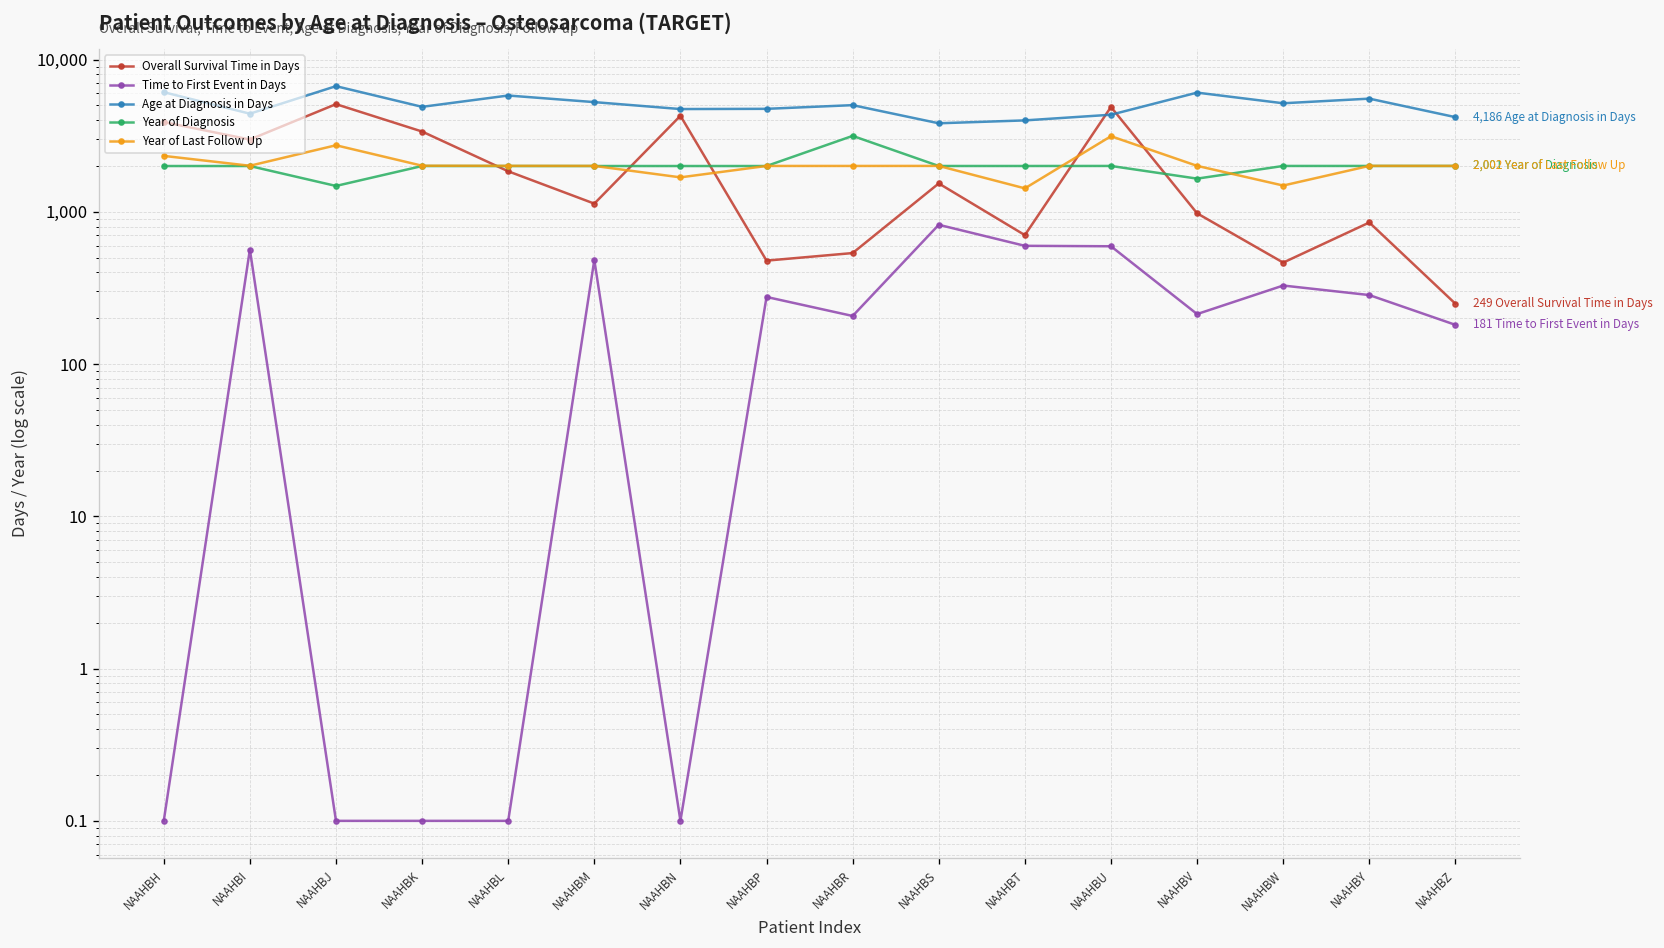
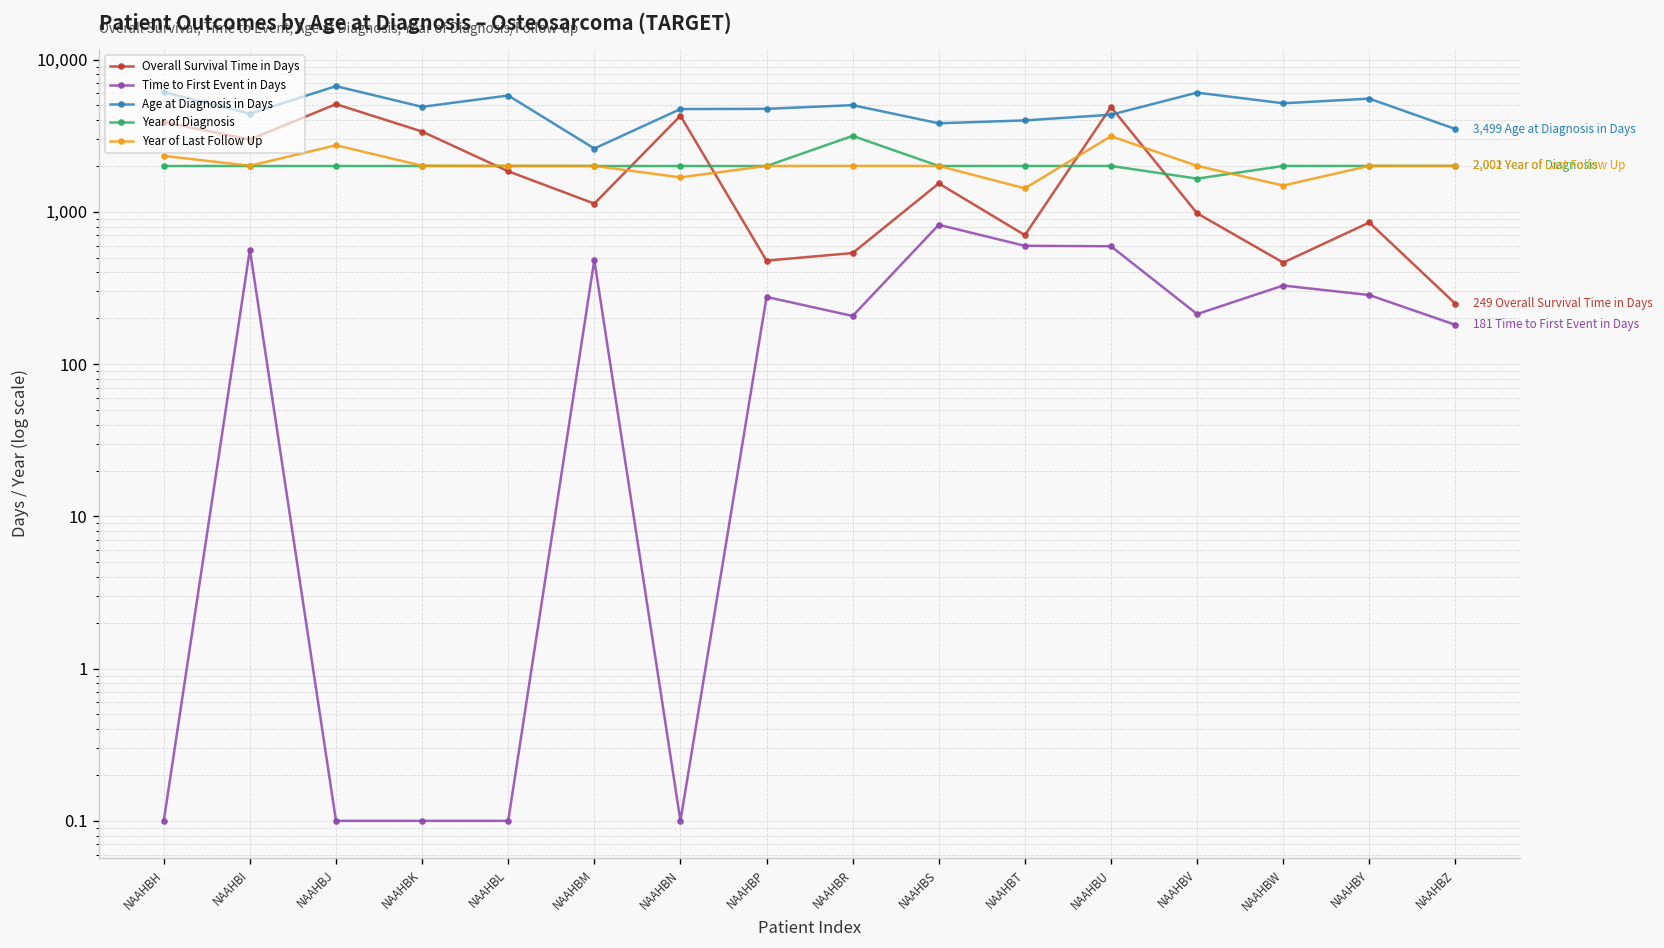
  {
    "Overall Survival Time in Days": {
      "NAAHBZ": "249"
    },
    "Time to First Event in Days": {
      "NAAHBZ": "181"
    },
    "Age at Diagnosis in Days": {
-     "NAAHBM": "5,300",
-     "NAAHBZ": "4,186"
+     "NAAHBM": "2,600",
+     "NAAHBZ": "3,499"
    },
    "Year of Diagnosis": {
      "NAAHBH": "2,000",
-     "NAAHBJ": "1,500",
+     "NAAHBJ": "2,000",
      "NAAHBN": "2,000",
      "NAAHBR": "3,200",
      "NAAHBT": "2,000",
      "NAAHBU": "2,000",
      "NAAHBV": "1,700",
      "NAAHBW": "2,000"
    },
    "Year of Last Follow Up": {
      "NAAHBH": "2,300",
      "NAAHBJ": "2,700",
      "NAAHBN": "1,700",
      "NAAHBR": "2,000",
      "NAAHBT": "1,400",
      "NAAHBU": "3,100",
      "NAAHBV": "2,000",
      "NAAHBW": "1,500"
    }
  }
